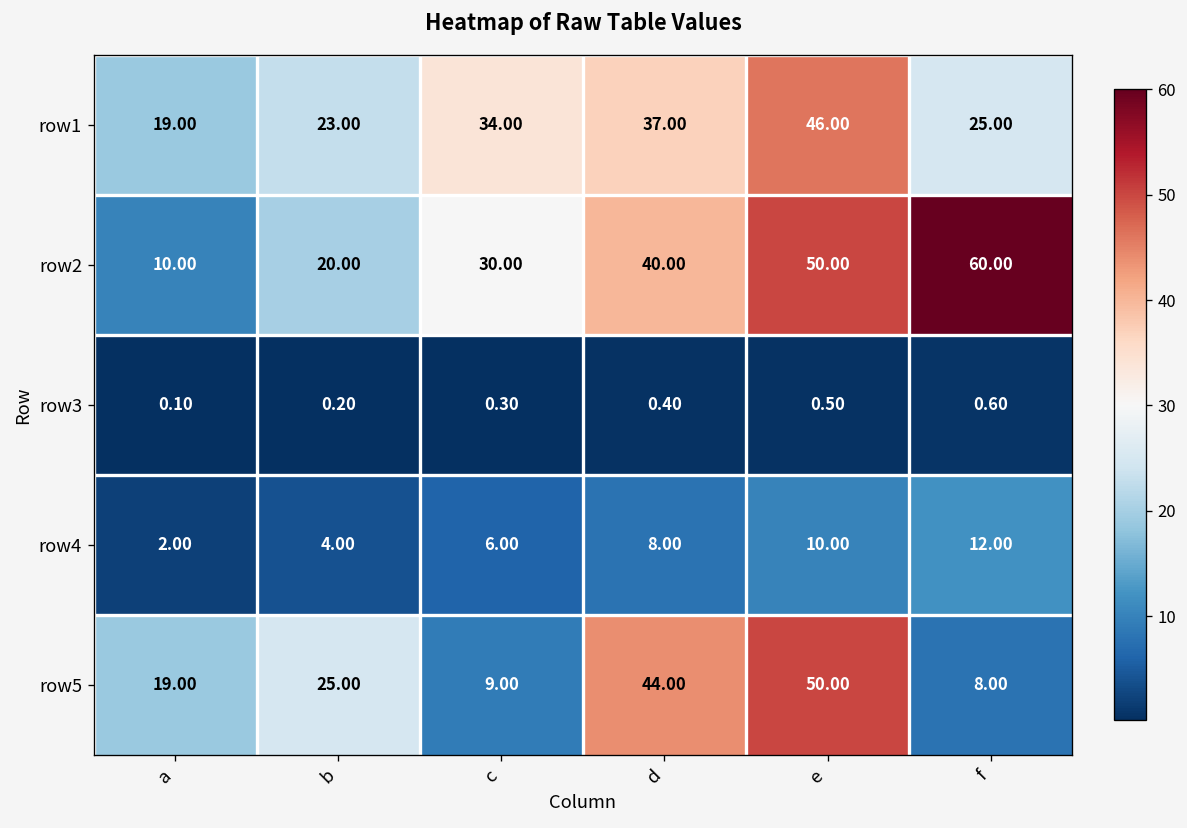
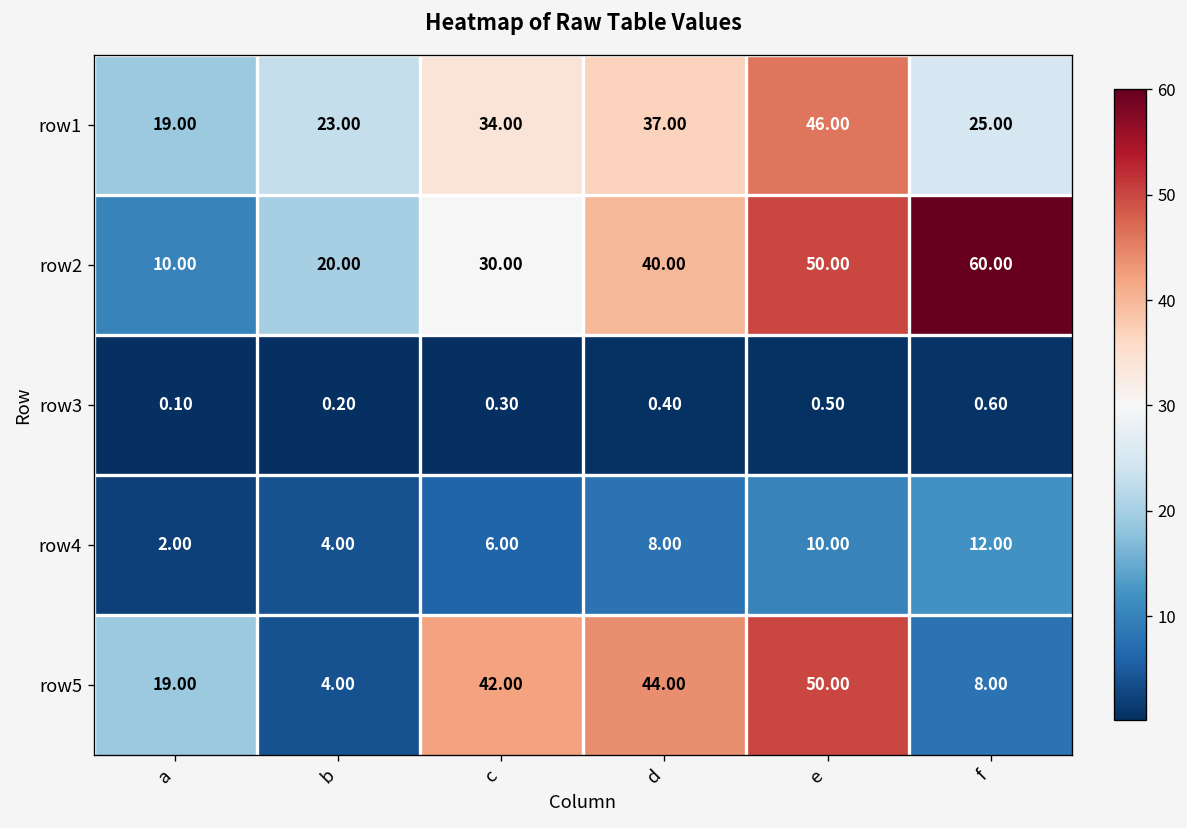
  {
    "row1": {
      "a": 19.00,
      "b": 23.00,
      "c": 34.00,
      "d": 37.00,
      "e": 46.00,
      "f": 25.00
    },
    "row2": {
      "a": 10.00,
      "b": 20.00,
      "c": 30.00,
      "d": 40.00,
      "e": 50.00,
      "f": 60.00
    },
    "row3": {
      "a": 0.10,
      "b": 0.20,
      "c": 0.30,
      "d": 0.40,
      "e": 0.50,
      "f": 0.60
    },
    "row4": {
      "a": 2.00,
      "b": 4.00,
      "c": 6.00,
      "d": 8.00,
      "e": 10.00,
      "f": 12.00
    },
    "row5": {
      "a": 19.00,
-     "b": 25.00,
-     "c": 9.00,
+     "b": 4.00,
+     "c": 42.00,
      "d": 44.00,
      "e": 50.00,
      "f": 8.00
    }
  }
